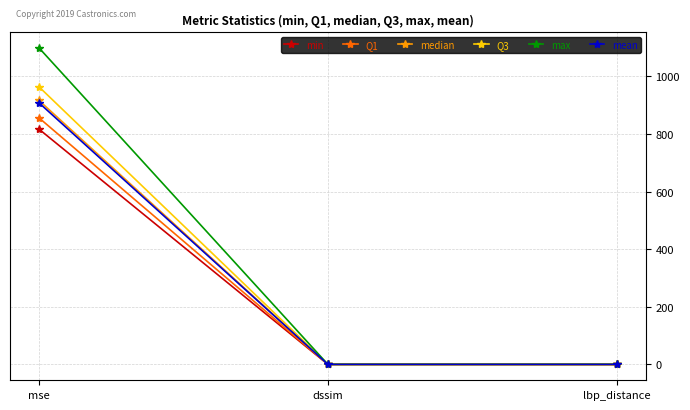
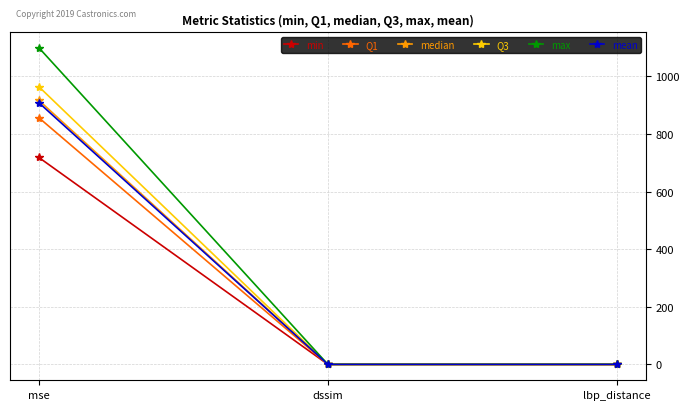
  {
    "min": {
-     "mse": 820
+     "mse": 720
    },
    "max": {
      "mse": 1100
    }
  }
